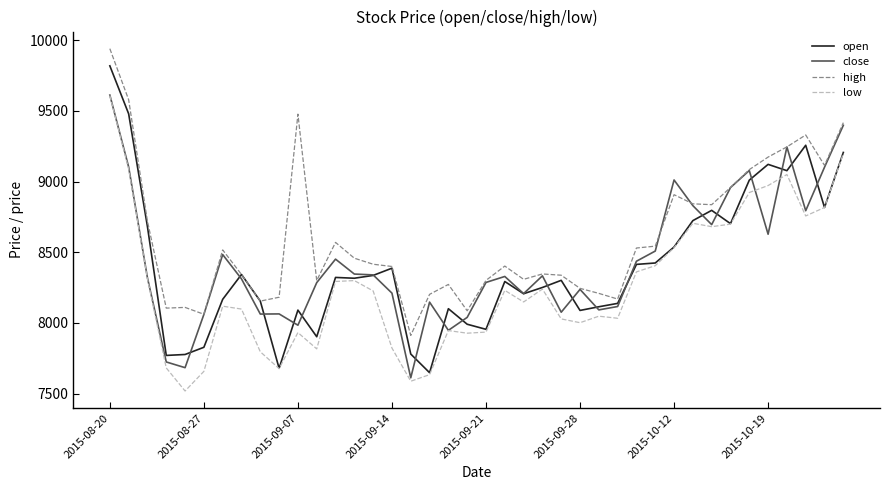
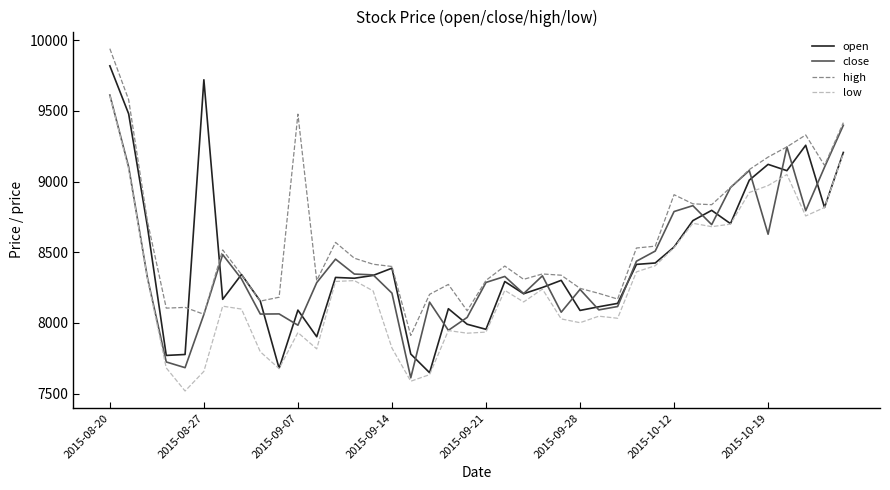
  {
    "open": {
      "2015-08-20": 9820,
-     "2015-08-27": 7830,
+     "2015-08-27": 9720,
      "2015-09-07": 8090,
      "2015-09-21": 7950,
      "2015-09-28": 8090,
      "2015-10-19": 9120
    },
    "close": {
      "2015-09-07": 7980,
      "2015-09-14": 8210,
-     "2015-10-12": 9010,
+     "2015-10-12": 8790,
      "2015-10-19": 8630
    },
    "high": {
      "2015-08-20": 9940,
      "2015-09-07": 9480,
      "2015-10-12": 8910,
      "2015-10-19": 9170
    },
    "low": {
      "2015-08-27": 7660,
      "2015-09-07": 7930,
      "2015-09-14": 7820,
      "2015-09-21": 7940,
      "2015-09-28": 8000,
      "2015-10-19": 8970
    }
  }
